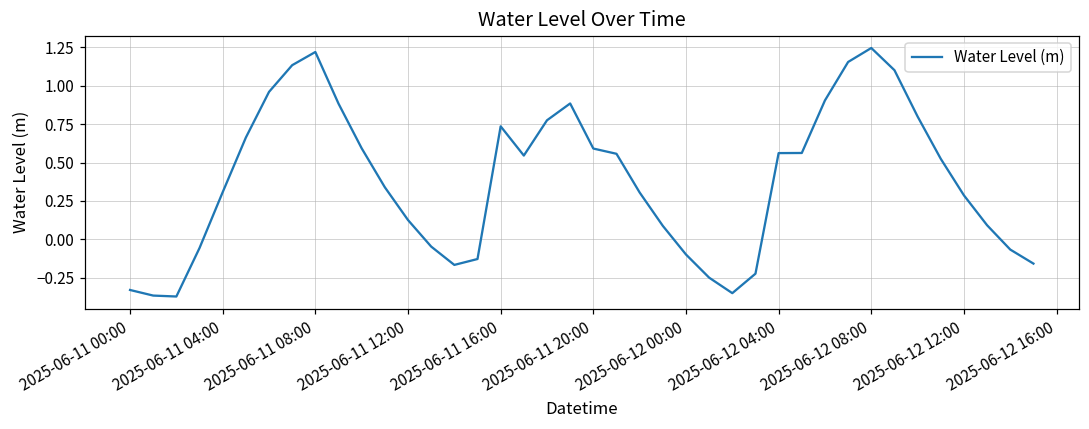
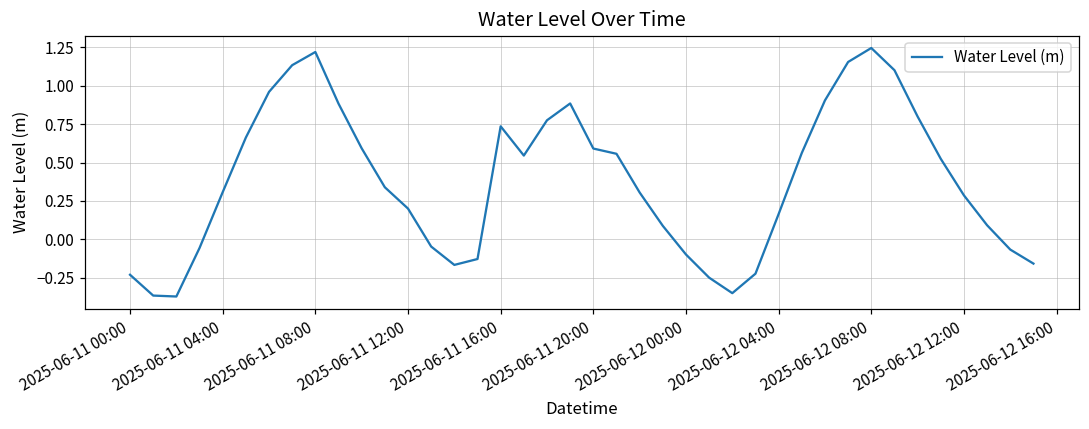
  {
-   "2025-06-11 00:00": -0.33,
+   "2025-06-11 00:00": -0.23,
    "2025-06-11 04:00": 0.31,
    "2025-06-11 08:00": 1.22,
-   "2025-06-11 12:00": 0.13,
+   "2025-06-11 12:00": 0.20,
    "2025-06-11 16:00": 0.74,
    "2025-06-11 20:00": 0.59,
    "2025-06-12 00:00": -0.10,
-   "2025-06-12 04:00": 0.56,
+   "2025-06-12 04:00": 0.17,
    "2025-06-12 08:00": 1.25,
    "2025-06-12 12:00": 0.29
  }
